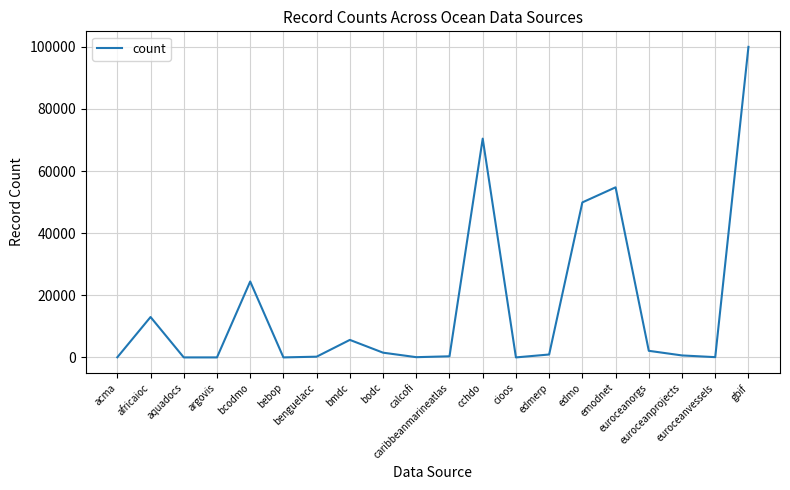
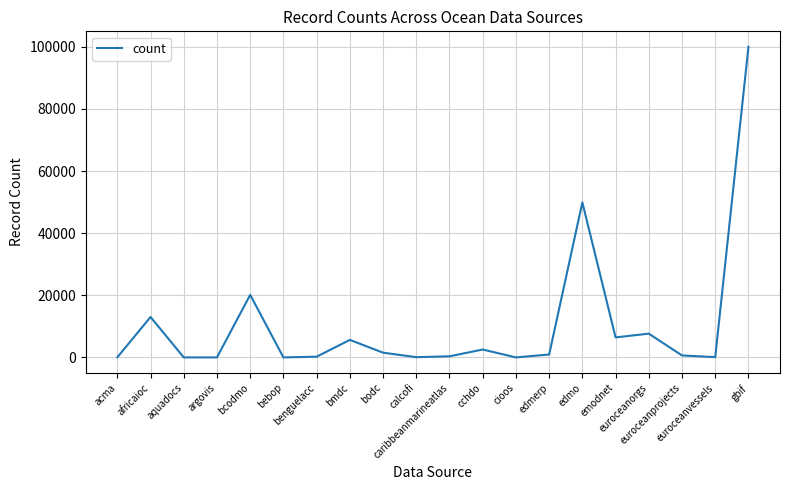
  {
    "acma": 0,
    "africaioc": 13000,
    "aquadocs": 0,
    "argovis": 0,
-   "bcodmo": 24000,
+   "bcodmo": 20000,
    "bebop": 0,
    "benguelacc": 0,
    "bmdc": 6000,
    "bodc": 2000,
    "calcofi": 0,
    "caribbeanmarineatlas": 0,
-   "cchdo": 70000,
+   "cchdo": 3000,
    "cioos": 0,
    "edmerp": 1000,
    "edmo": 50000,
-   "emodnet": 55000,
-   "euroceanorgs": 2000,
+   "emodnet": 6000,
+   "euroceanorgs": 8000,
    "euroceanprojects": 1000,
    "euroceanvessels": 0,
    "gbif": 100000
  }
